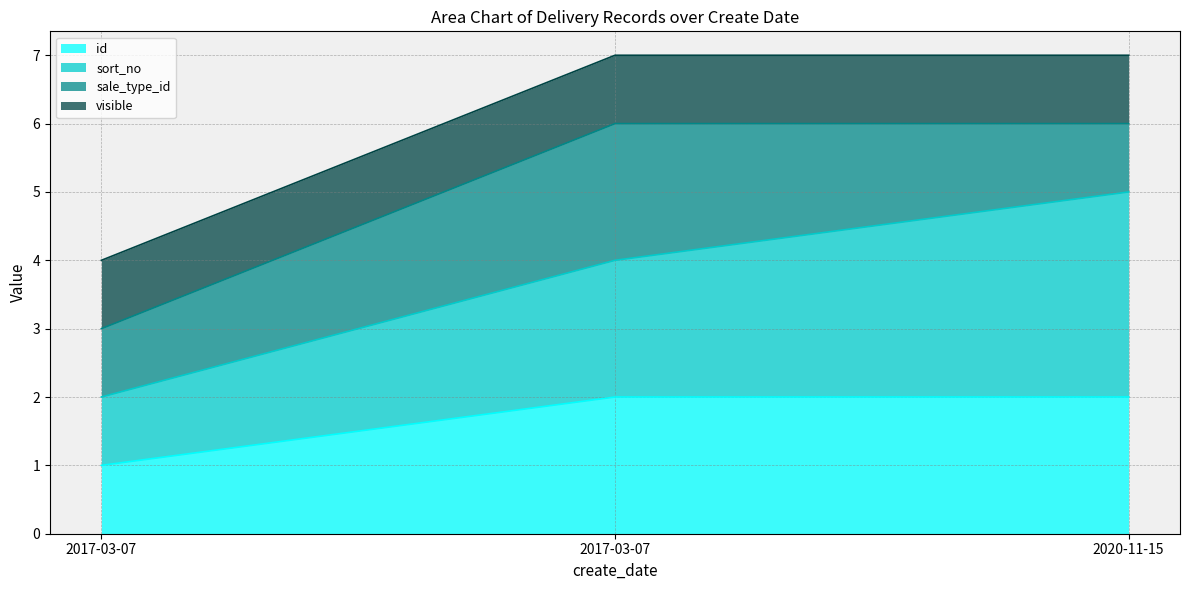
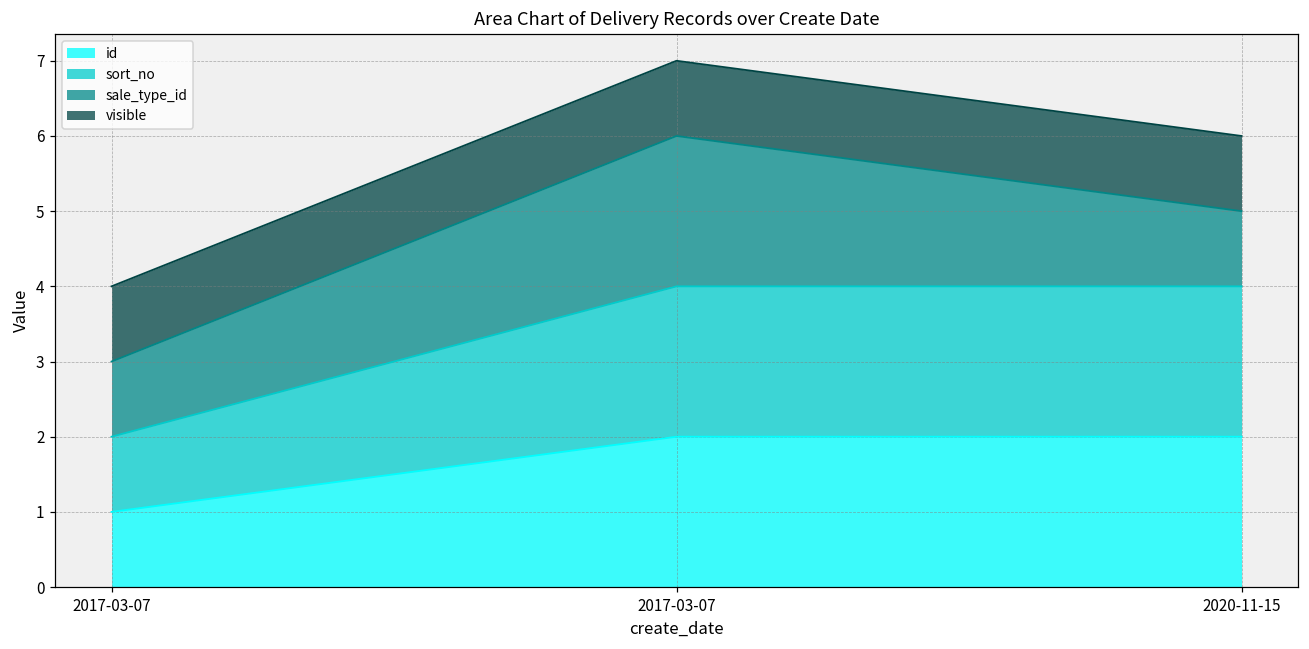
  {
    "id": {
      "2020-11-15": 2
    },
    "sort_no": {
-     "2020-11-15": 3
+     "2020-11-15": 2
    },
    "visible": {
      "2020-11-15": 1
    }
  }
